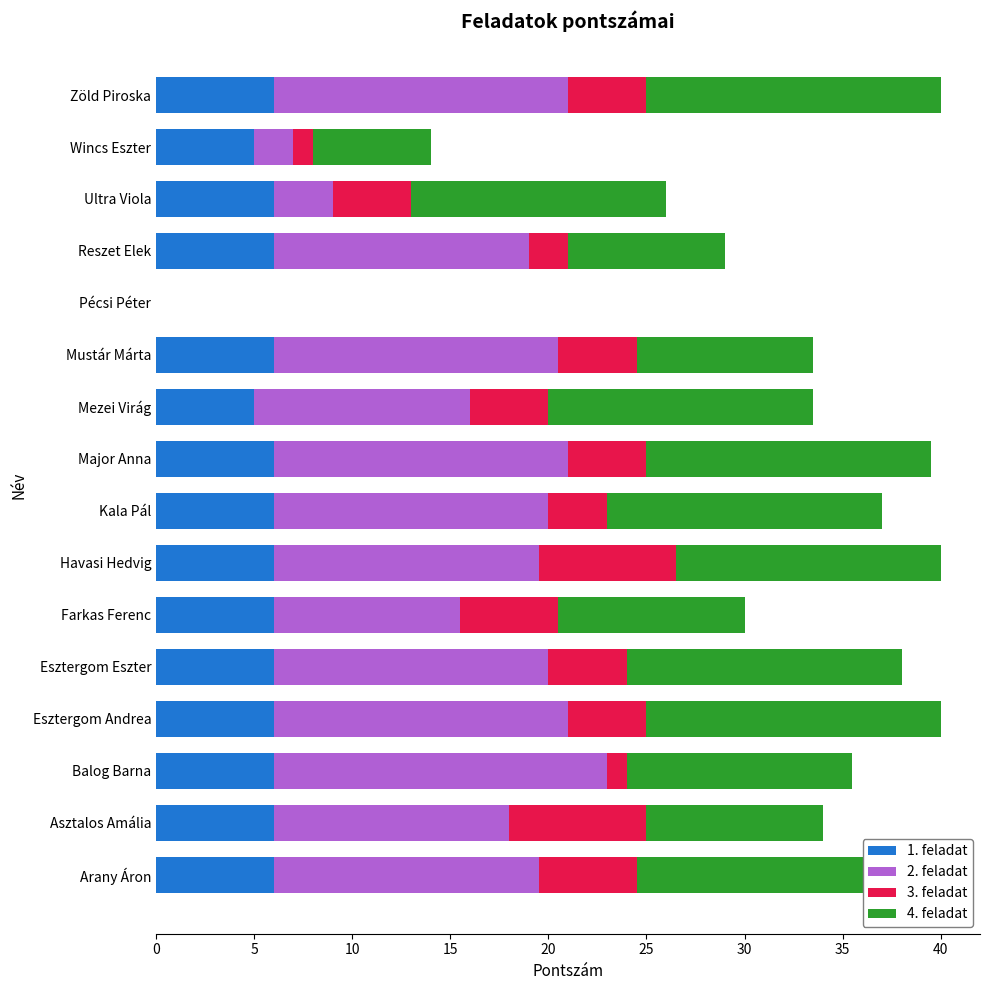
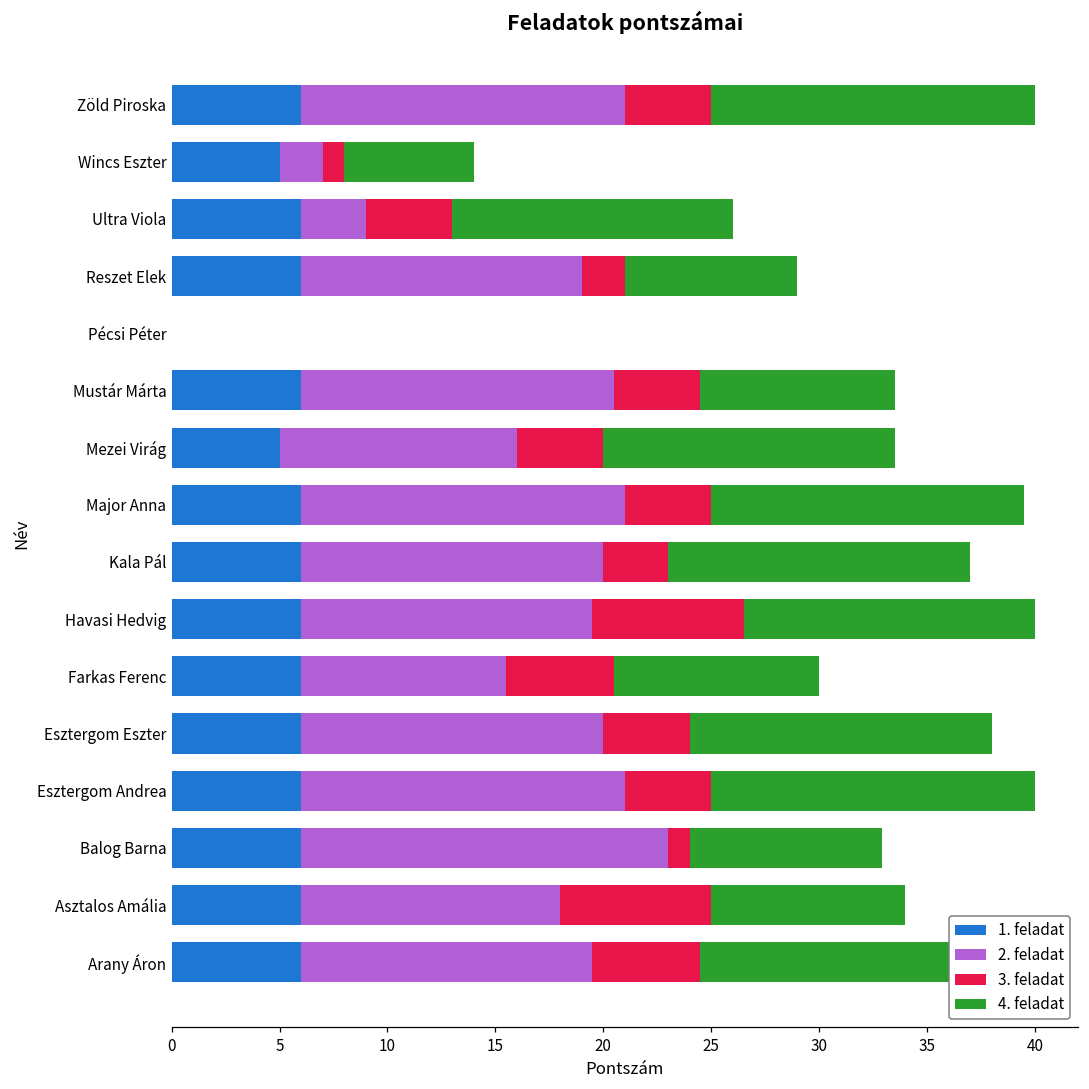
  {
    "1. feladat": {
      "Zöld Piroska": 6.0,
      "Wincs Eszter": 5.0,
      "Ultra Viola": 6.0,
      "Reszet Elek": 6.0,
      "Pécsi Péter": 0.0,
      "Mustár Márta": 6.0,
      "Mezei Virág": 5.0,
      "Major Anna": 6.0,
      "Kala Pál": 6.0,
      "Havasi Hedvig": 6.0,
      "Farkas Ferenc": 6.0,
      "Esztergom Eszter": 6.0,
      "Esztergom Andrea": 6.0,
      "Balog Barna": 6.0,
      "Asztalos Amália": 6.0,
      "Arany Áron": 6.0
    },
    "2. feladat": {
      "Zöld Piroska": 15.0,
      "Wincs Eszter": 2.0,
      "Ultra Viola": 3.0,
      "Reszet Elek": 13.0,
      "Pécsi Péter": 0.0,
      "Mustár Márta": 14.5,
      "Mezei Virág": 11.0,
      "Major Anna": 15.0,
      "Kala Pál": 14.0,
      "Havasi Hedvig": 13.5,
      "Farkas Ferenc": 9.5,
      "Esztergom Eszter": 14.0,
      "Esztergom Andrea": 15.0,
      "Balog Barna": 17.0,
      "Asztalos Amália": 12.0,
      "Arany Áron": 13.5
    },
    "3. feladat": {
      "Zöld Piroska": 4.0,
      "Wincs Eszter": 1.0,
      "Ultra Viola": 4.0,
      "Reszet Elek": 2.0,
      "Pécsi Péter": 0.0,
      "Mustár Márta": 4.0,
      "Mezei Virág": 4.0,
      "Major Anna": 4.0,
      "Kala Pál": 3.0,
      "Havasi Hedvig": 7.0,
      "Farkas Ferenc": 5.0,
      "Esztergom Eszter": 4.0,
      "Esztergom Andrea": 4.0,
      "Balog Barna": 1.0,
      "Asztalos Amália": 7.0,
      "Arany Áron": 5.0
    },
    "4. feladat": {
      "Zöld Piroska": 15.0,
      "Wincs Eszter": 6.0,
      "Ultra Viola": 13.0,
      "Reszet Elek": 8.0,
      "Pécsi Péter": 0.0,
      "Mustár Márta": 9.0,
      "Mezei Virág": 13.5,
      "Major Anna": 14.5,
      "Kala Pál": 14.0,
      "Havasi Hedvig": 13.5,
      "Farkas Ferenc": 9.5,
      "Esztergom Eszter": 14.0,
      "Esztergom Andrea": 15.0,
-     "Balog Barna": 11.5,
+     "Balog Barna": 8.9,
      "Asztalos Amália": 9.0
    }
  }
